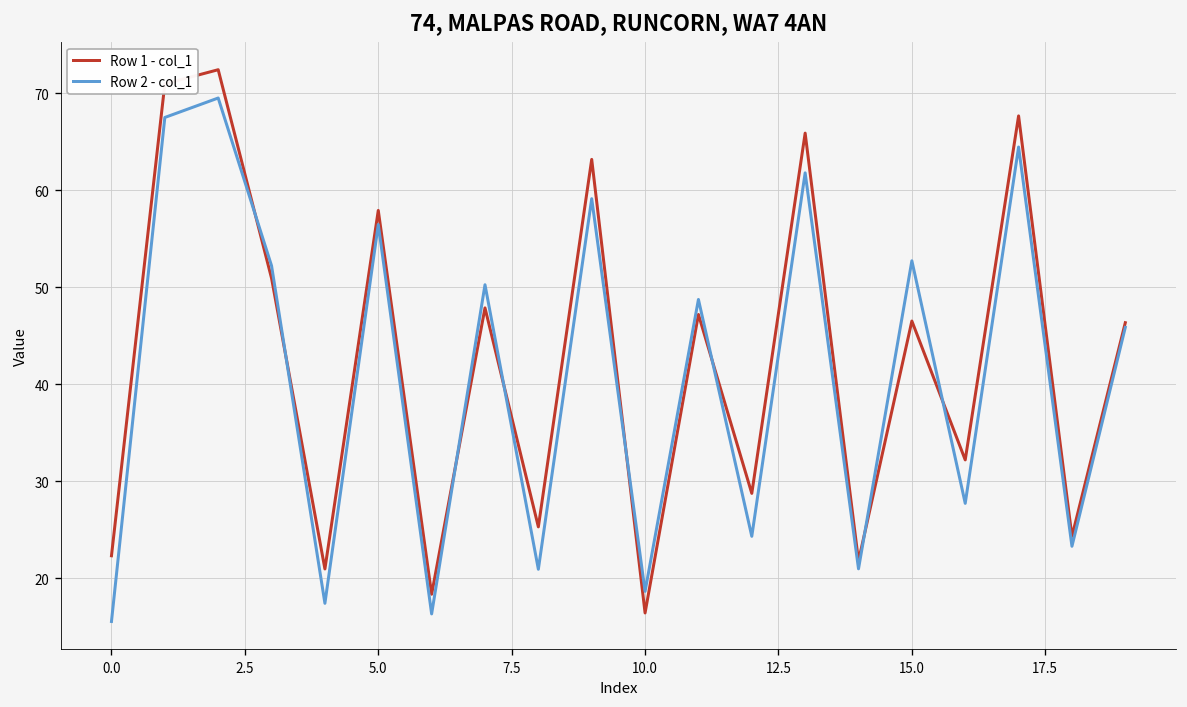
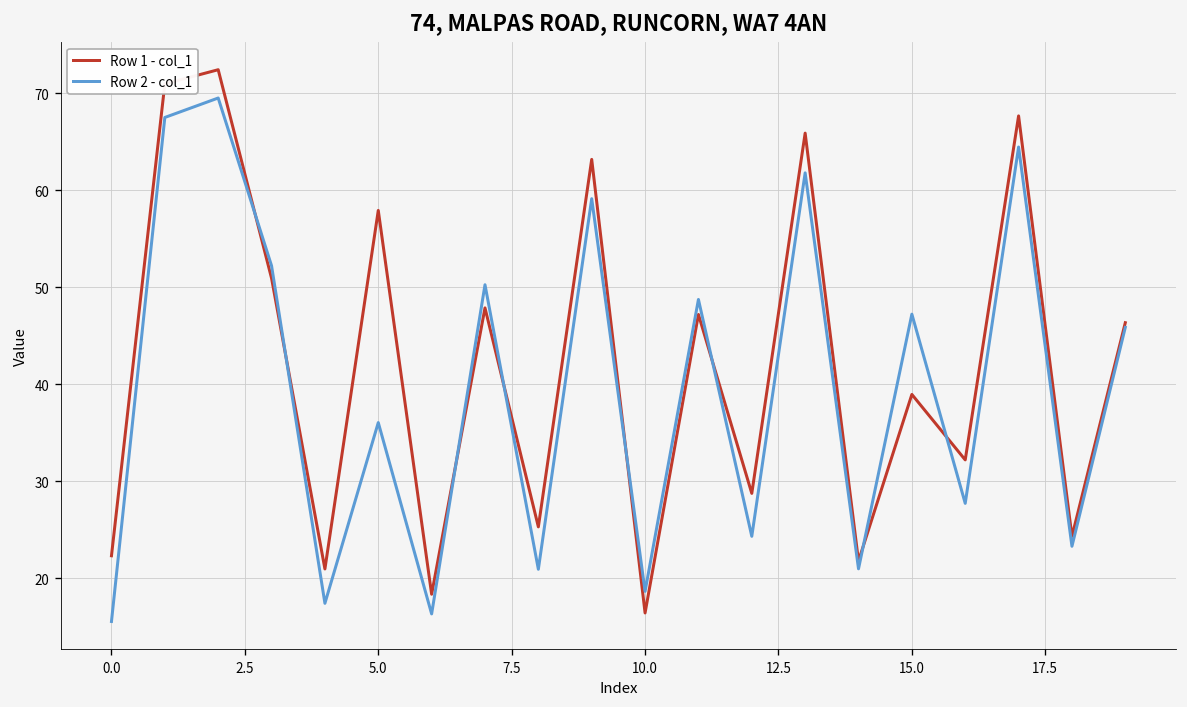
  {
    "Row 1 - col_1": {
      "0.0": 22,
      "5.0": 58,
      "10.0": 16,
-     "15.0": 47
+     "15.0": 39
    },
    "Row 2 - col_1": {
      "0.0": 16,
-     "5.0": 56,
+     "5.0": 36,
      "10.0": 19,
-     "15.0": 53
+     "15.0": 47
    }
  }
